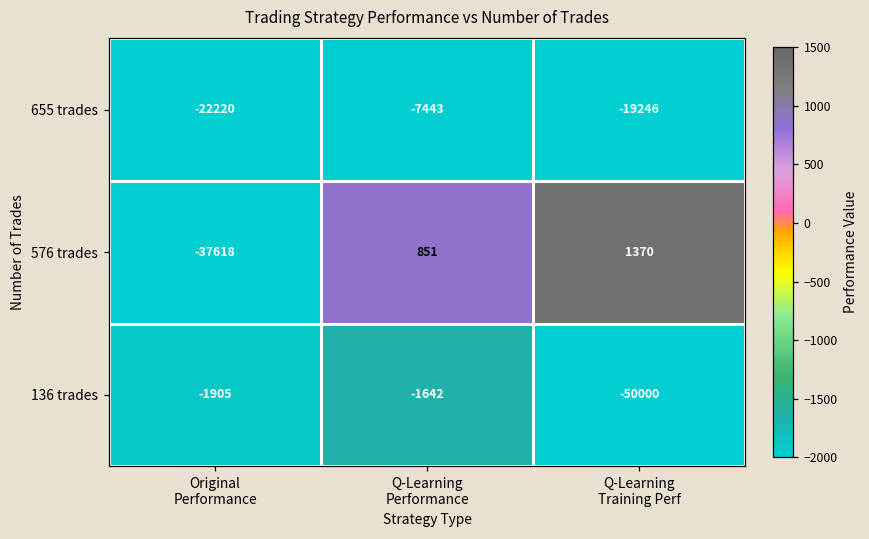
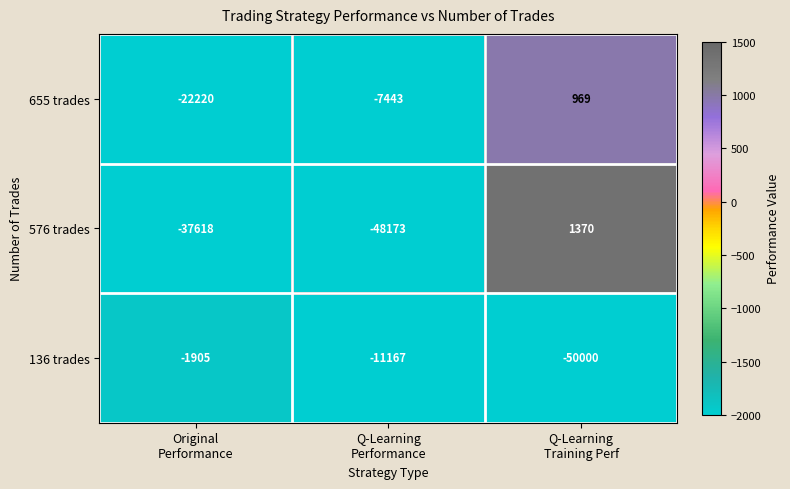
  {
    "655 trades": {
      "Original Performance": -22220,
      "Q-Learning Performance": -7443,
-     "Q-Learning Training Perf": -19246
+     "Q-Learning Training Perf": 969
    },
    "576 trades": {
      "Original Performance": -37618,
-     "Q-Learning Performance": 851,
+     "Q-Learning Performance": -48173,
      "Q-Learning Training Perf": 1370
    },
    "136 trades": {
      "Original Performance": -1905,
-     "Q-Learning Performance": -1642,
+     "Q-Learning Performance": -11167,
      "Q-Learning Training Perf": -50000
    }
  }
